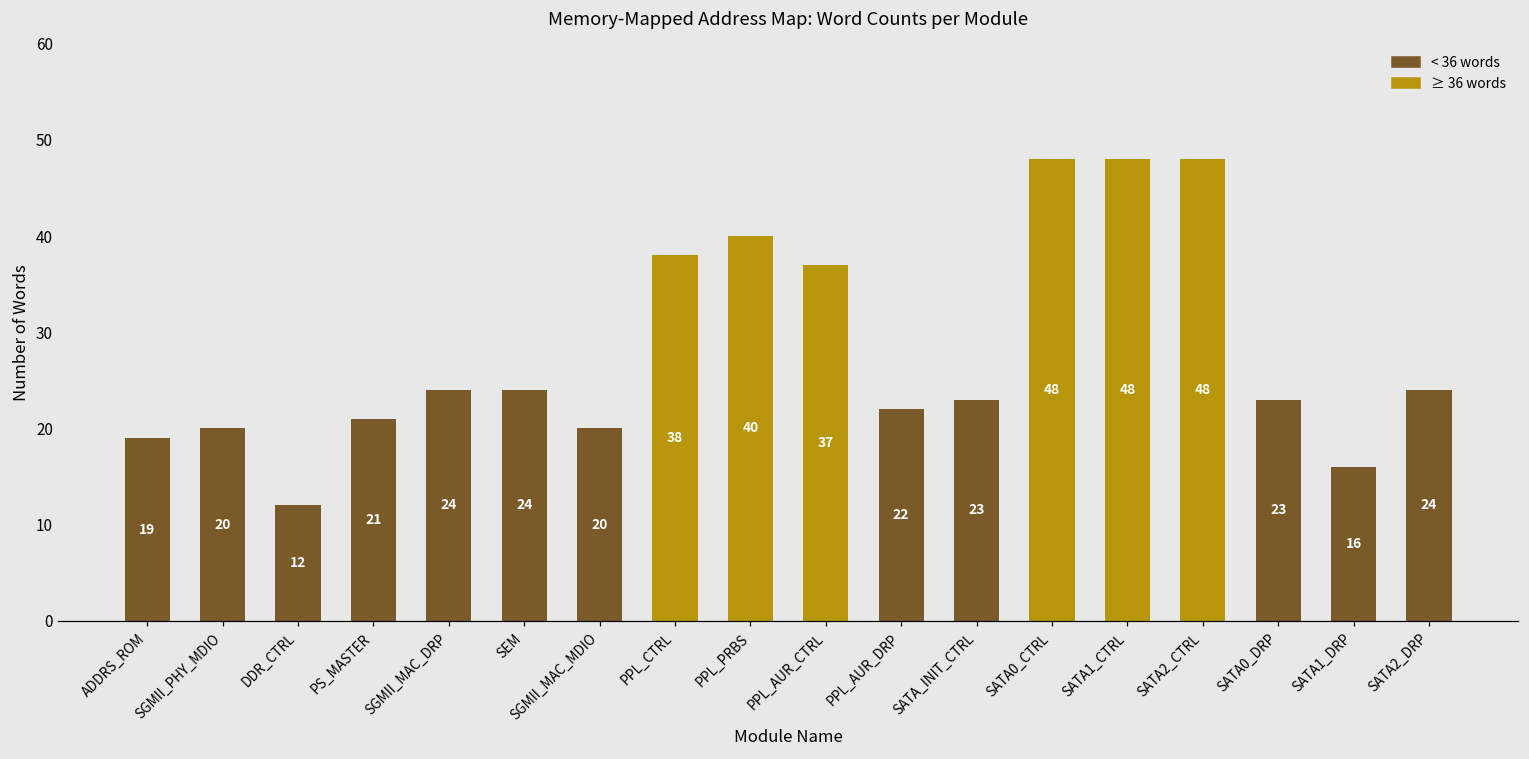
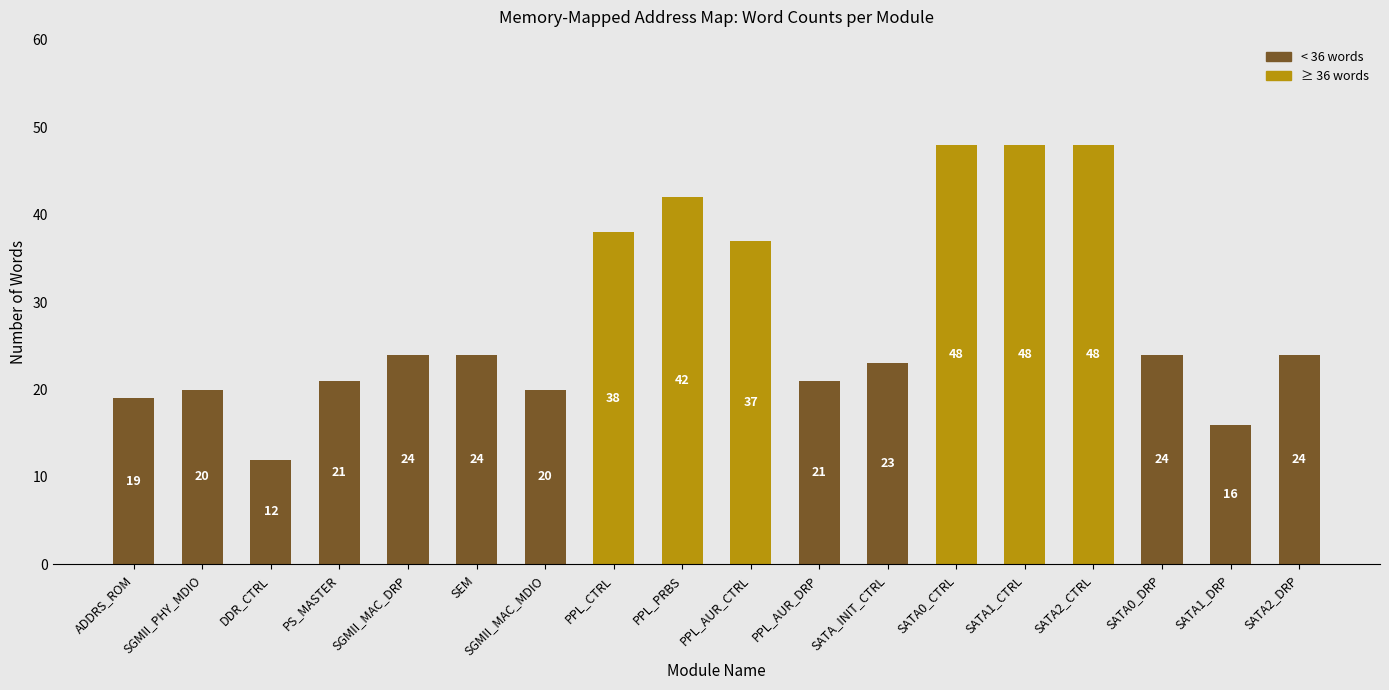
  {
    "ADDRS_ROM": 19,
    "SGMII_PHY_MDIO": 20,
    "DDR_CTRL": 12,
    "PS_MASTER": 21,
    "SGMII_MAC_DRP": 24,
    "SEM": 24,
    "SGMII_MAC_MDIO": 20,
    "PPL_CTRL": 38,
-   "PPL_PRBS": 40,
+   "PPL_PRBS": 42,
    "PPL_AUR_CTRL": 37,
-   "PPL_AUR_DRP": 22,
+   "PPL_AUR_DRP": 21,
    "SATA_INIT_CTRL": 23,
    "SATA0_CTRL": 48,
    "SATA1_CTRL": 48,
    "SATA2_CTRL": 48,
-   "SATA0_DRP": 23,
+   "SATA0_DRP": 24,
    "SATA1_DRP": 16,
    "SATA2_DRP": 24
  }
